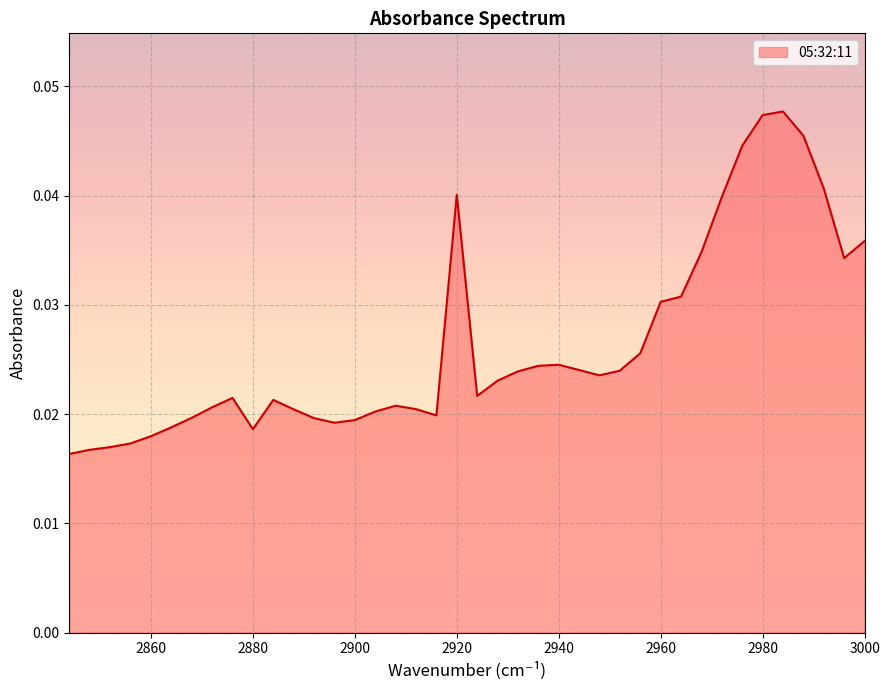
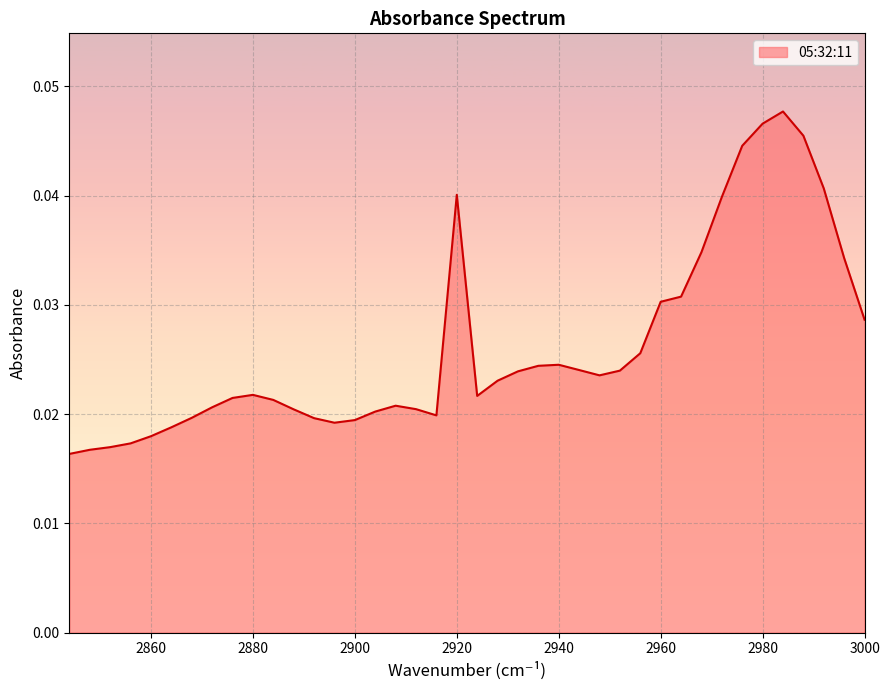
  {
    "2860": 0.0180,
-   "2880": 0.0186,
+   "2880": 0.0218,
    "2900": 0.0195,
    "2920": 0.0401,
    "2940": 0.0245,
    "2960": 0.0303,
-   "2980": 0.0474,
-   "3000": 0.0358
+   "2980": 0.0466,
+   "3000": 0.0286
  }
